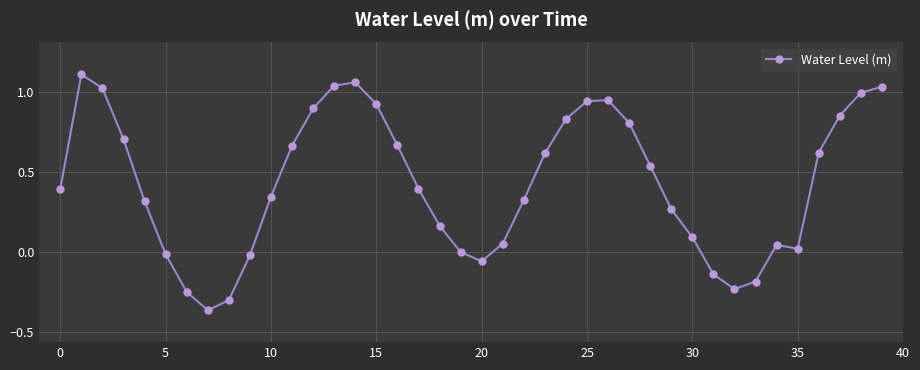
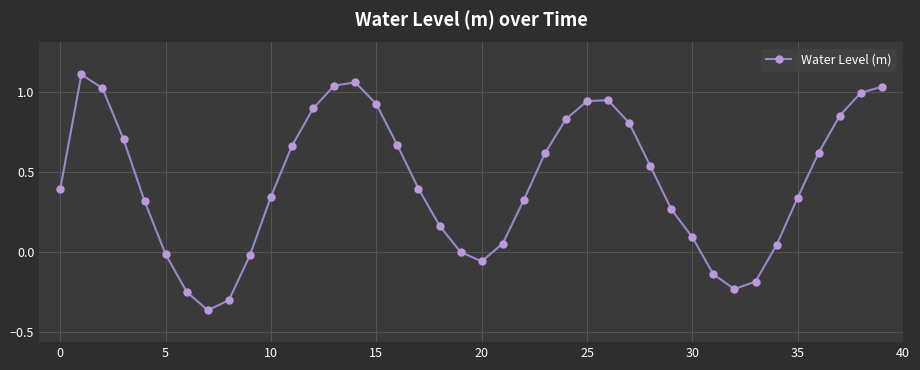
  {
    "0": 0.39,
    "5": -0.02,
    "10": 0.35,
    "15": 0.93,
    "20": -0.06,
    "25": 0.94,
    "30": 0.09,
-   "35": 0.02
+   "35": 0.34
  }
